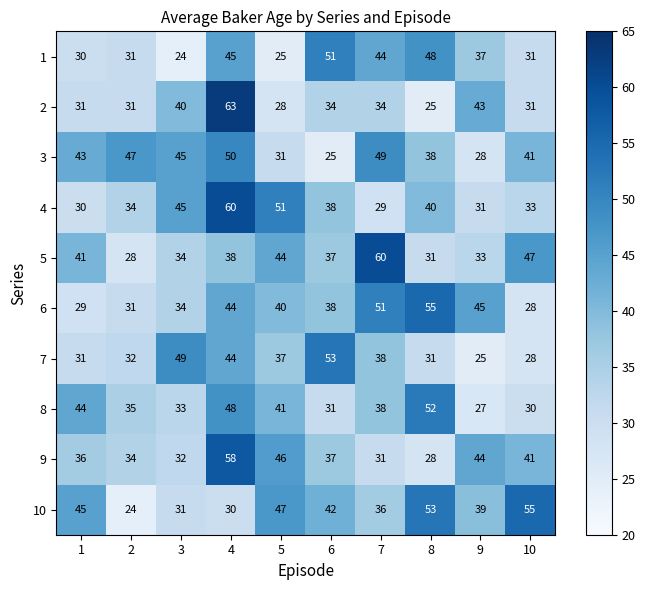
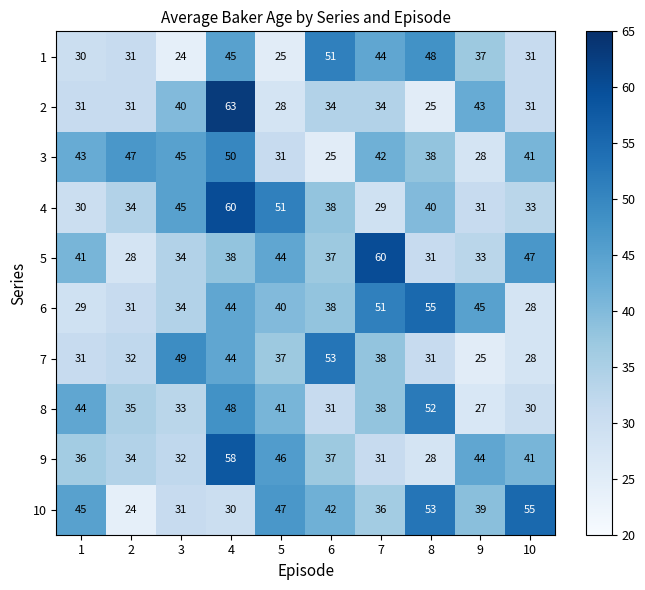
  {
    "1": {
      "1": 30,
      "2": 31,
      "3": 24,
      "4": 45,
      "5": 25,
      "6": 51,
      "7": 44,
      "8": 48,
      "9": 37,
      "10": 31
    },
    "2": {
      "1": 31,
      "2": 31,
      "3": 40,
      "4": 63,
      "5": 28,
      "6": 34,
      "7": 34,
      "8": 25,
      "9": 43,
      "10": 31
    },
    "3": {
      "1": 43,
      "2": 47,
      "3": 45,
      "4": 50,
      "5": 31,
      "6": 25,
-     "7": 49,
+     "7": 42,
      "8": 38,
      "9": 28,
      "10": 41
    },
    "4": {
      "1": 30,
      "2": 34,
      "3": 45,
      "4": 60,
      "5": 51,
      "6": 38,
      "7": 29,
      "8": 40,
      "9": 31,
      "10": 33
    },
    "5": {
      "1": 41,
      "2": 28,
      "3": 34,
      "4": 38,
      "5": 44,
      "6": 37,
      "7": 60,
      "8": 31,
      "9": 33,
      "10": 47
    },
    "6": {
      "1": 29,
      "2": 31,
      "3": 34,
      "4": 44,
      "5": 40,
      "6": 38,
      "7": 51,
      "8": 55,
      "9": 45,
      "10": 28
    },
    "7": {
      "1": 31,
      "2": 32,
      "3": 49,
      "4": 44,
      "5": 37,
      "6": 53,
      "7": 38,
      "8": 31,
      "9": 25,
      "10": 28
    },
    "8": {
      "1": 44,
      "2": 35,
      "3": 33,
      "4": 48,
      "5": 41,
      "6": 31,
      "7": 38,
      "8": 52,
      "9": 27,
      "10": 30
    },
    "9": {
      "1": 36,
      "2": 34,
      "3": 32,
      "4": 58,
      "5": 46,
      "6": 37,
      "7": 31,
      "8": 28,
      "9": 44,
      "10": 41
    },
    "10": {
      "1": 45,
      "2": 24,
      "3": 31,
      "4": 30,
      "5": 47,
      "6": 42,
      "7": 36,
      "8": 53,
      "9": 39,
      "10": 55
    }
  }
